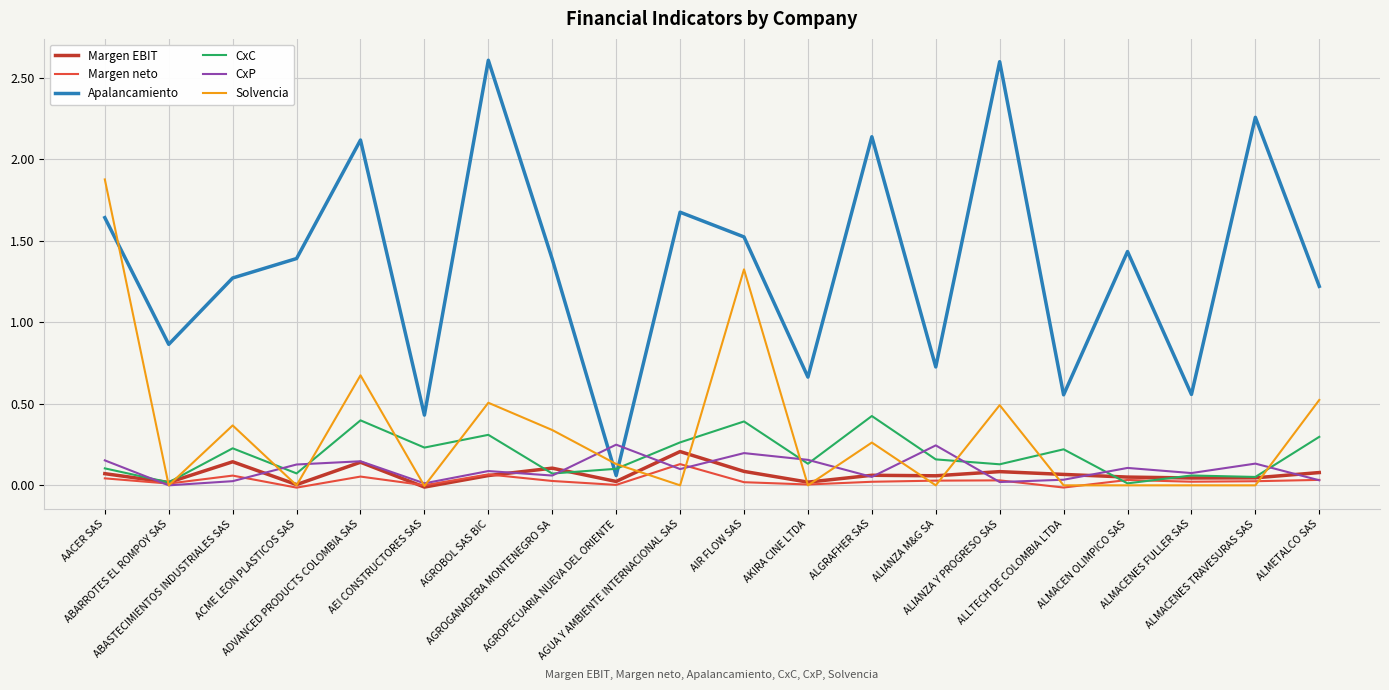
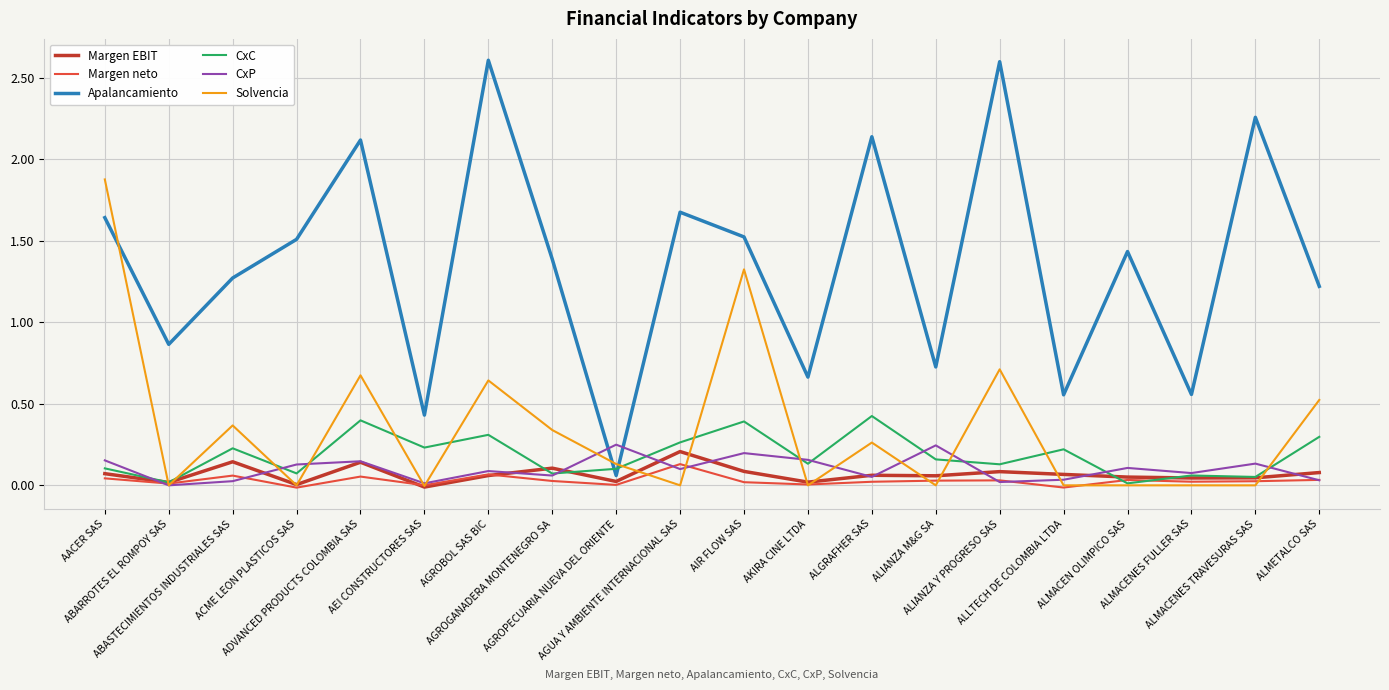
  {
    "Apalancamiento": {
      "AACER SAS": 1.64,
      "ABARROTES EL ROMPOY SAS": 0.87,
      "ABASTECIMIENTOS INDUSTRIALES SAS": 1.27,
-     "ACME LEON PLASTICOS SAS": 1.39,
+     "ACME LEON PLASTICOS SAS": 1.51,
      "ADVANCED PRODUCTS COLOMBIA SAS": 2.12,
      "AEI CONSTRUCTORES SAS": 0.43,
      "AGROBOL SAS BIC": 2.61,
      "AGROGANADERA MONTENEGRO SA": 1.39,
      "AGROPECUARIA NUEVA DEL ORIENTE": 0.06,
      "AGUA Y AMBIENTE INTERNACIONAL SAS": 1.68,
      "AIR FLOW SAS": 1.52,
      "AKIRA CINE LTDA": 0.66,
      "ALGRAFHER SAS": 2.14,
      "ALIANZA M&G SA": 0.73,
      "ALIANZA Y PROGRESO SAS": 2.60,
      "ALLTECH DE COLOMBIA LTDA": 0.56,
      "ALMACEN OLIMPICO SAS": 1.43,
      "ALMACENES FULLER SAS": 0.56,
      "ALMACENES TRAVESURAS SAS": 2.26,
      "ALMETALCO SAS": 1.22
    },
    "CxC": {
      "AACER SAS": 0.10,
      "ABASTECIMIENTOS INDUSTRIALES SAS": 0.23,
      "ACME LEON PLASTICOS SAS": 0.07,
      "ADVANCED PRODUCTS COLOMBIA SAS": 0.40,
      "AEI CONSTRUCTORES SAS": 0.23,
      "AGROBOL SAS BIC": 0.31,
      "AGROPECUARIA NUEVA DEL ORIENTE": 0.10,
      "AGUA Y AMBIENTE INTERNACIONAL SAS": 0.26,
      "AIR FLOW SAS": 0.39,
      "AKIRA CINE LTDA": 0.13,
      "ALGRAFHER SAS": 0.43,
      "ALIANZA M&G SA": 0.16,
      "ALIANZA Y PROGRESO SAS": 0.13,
      "ALLTECH DE COLOMBIA LTDA": 0.22,
      "ALMETALCO SAS": 0.30
    },
    "CxP": {
      "AACER SAS": 0.15,
      "ABASTECIMIENTOS INDUSTRIALES SAS": 0.03,
      "ACME LEON PLASTICOS SAS": 0.13,
      "AGROBOL SAS BIC": 0.09,
      "AGROPECUARIA NUEVA DEL ORIENTE": 0.25,
      "AGUA Y AMBIENTE INTERNACIONAL SAS": 0.10,
      "AIR FLOW SAS": 0.20,
      "AKIRA CINE LTDA": 0.16,
      "ALIANZA M&G SA": 0.25,
      "ALLTECH DE COLOMBIA LTDA": 0.03,
      "ALMACEN OLIMPICO SAS": 0.11,
      "ALMACENES TRAVESURAS SAS": 0.13
    },
    "Solvencia": {
      "AACER SAS": 1.88,
      "ABASTECIMIENTOS INDUSTRIALES SAS": 0.37,
      "ADVANCED PRODUCTS COLOMBIA SAS": 0.68,
-     "AGROBOL SAS BIC": 0.51,
+     "AGROBOL SAS BIC": 0.64,
      "AGROGANADERA MONTENEGRO SA": 0.34,
      "AGROPECUARIA NUEVA DEL ORIENTE": 0.13,
      "AGUA Y AMBIENTE INTERNACIONAL SAS": 0.00,
      "AIR FLOW SAS": 1.33,
      "ALGRAFHER SAS": 0.26,
      "ALIANZA M&G SA": 0.00,
-     "ALIANZA Y PROGRESO SAS": 0.49,
+     "ALIANZA Y PROGRESO SAS": 0.71,
      "ALMACENES FULLER SAS": 0.00,
      "ALMACENES TRAVESURAS SAS": 0.00,
      "ALMETALCO SAS": 0.52
    }
  }
